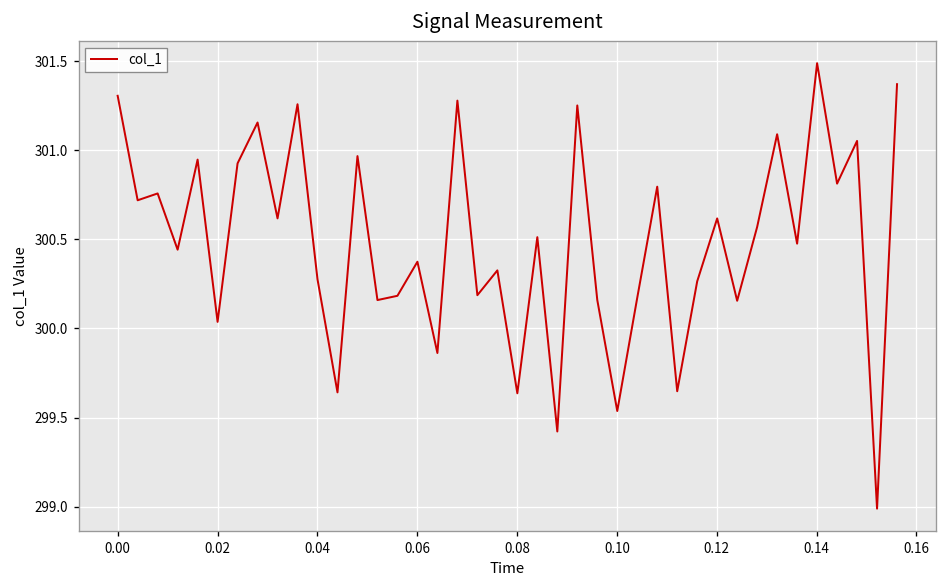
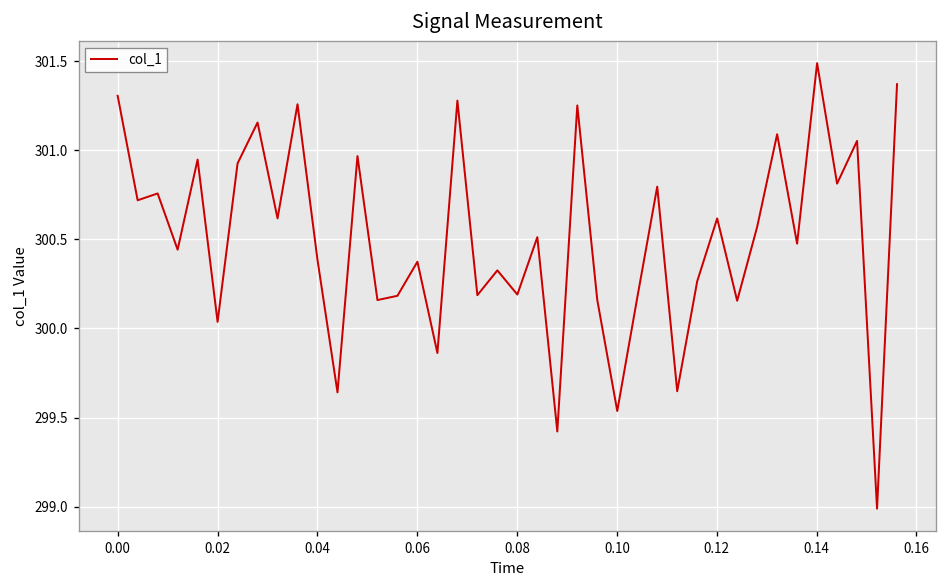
  {
    "0.00": 301.31,
    "0.02": 300.04,
-   "0.04": 300.28,
+   "0.04": 300.38,
    "0.06": 300.37,
-   "0.08": 299.64
+   "0.08": 300.19
  }
